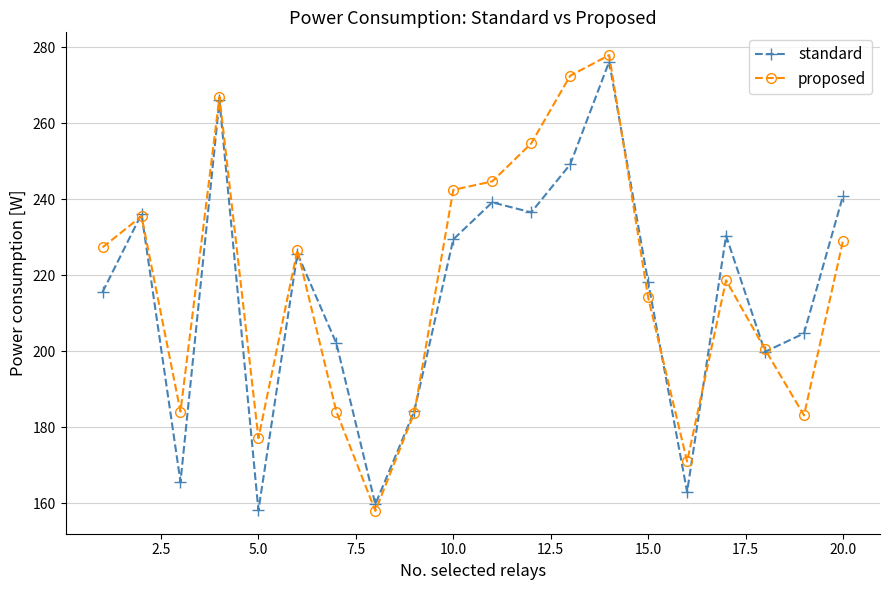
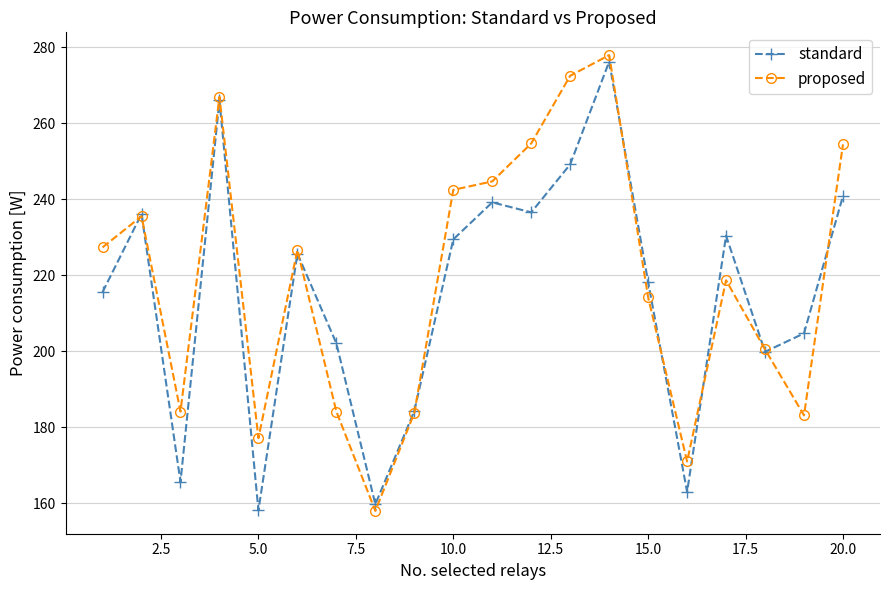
  {
    "standard": {
      "5.0": 158,
      "10.0": 229,
      "15.0": 218,
      "20.0": 241
    },
    "proposed": {
      "5.0": 177,
      "10.0": 242,
      "15.0": 214,
-     "20.0": 229
+     "20.0": 254
    }
  }
